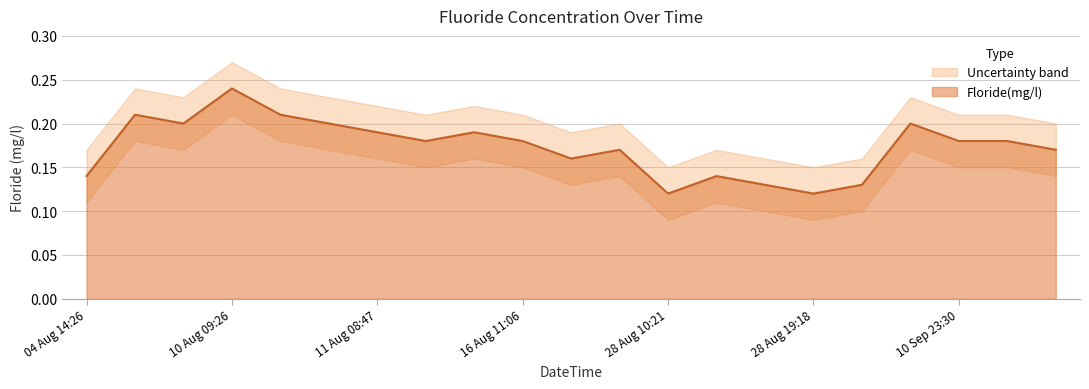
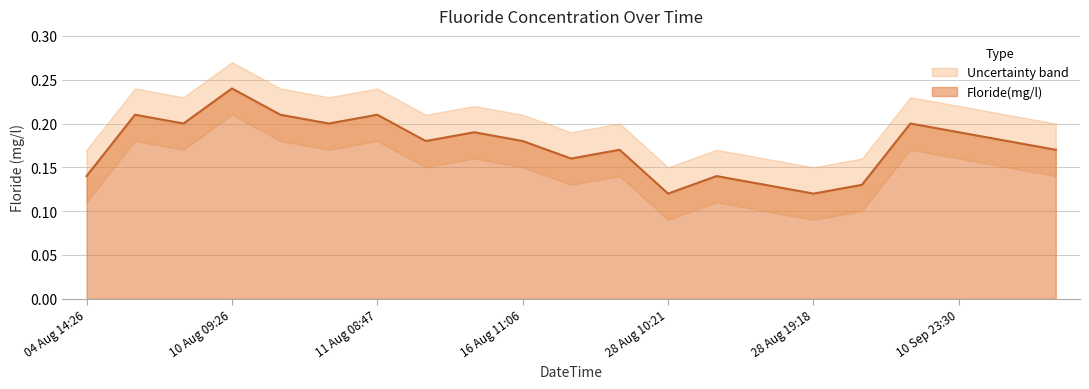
  {
    "Floride(mg/l)": {
      "04 Aug 14:26": 0.14,
      "10 Aug 09:26": 0.24,
-     "11 Aug 08:47": 0.19,
+     "11 Aug 08:47": 0.21,
      "16 Aug 11:06": 0.18,
      "28 Aug 10:21": 0.12,
      "28 Aug 19:18": 0.12,
-     "10 Sep 23:30": 0.18
+     "10 Sep 23:30": 0.19
    }
  }
